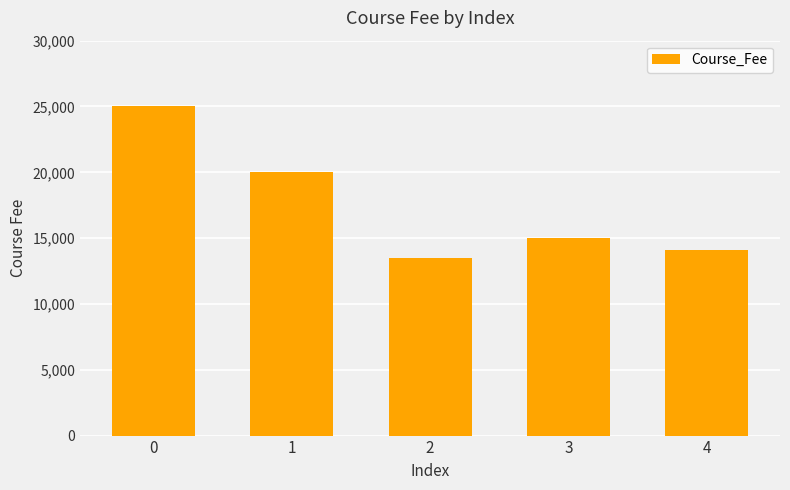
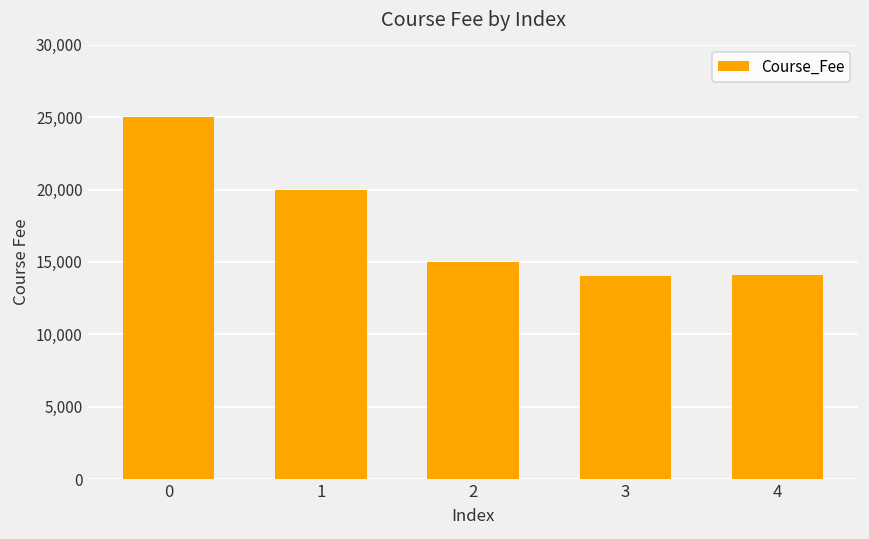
  {
    "0": "25,000",
    "1": "20,000",
-   "2": "13,500",
-   "3": "15,000",
+   "2": "15,000",
+   "3": "14,000",
    "4": "14,100"
  }
